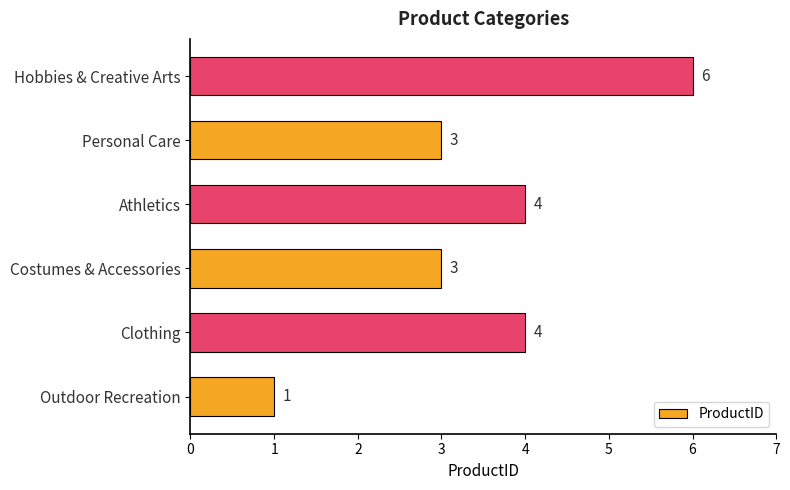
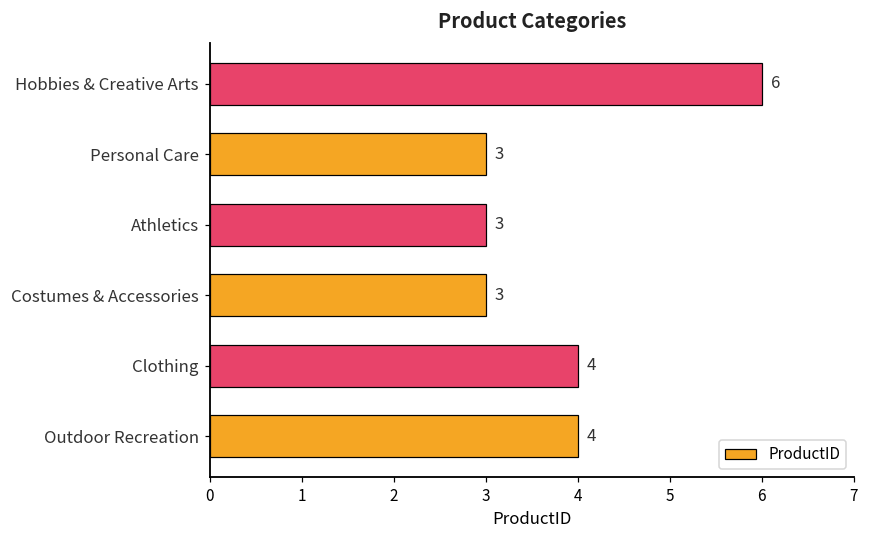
  {
    "Hobbies & Creative Arts": 6,
    "Personal Care": 3,
-   "Athletics": 4,
+   "Athletics": 3,
    "Costumes & Accessories": 3,
    "Clothing": 4,
-   "Outdoor Recreation": 1
+   "Outdoor Recreation": 4
  }
